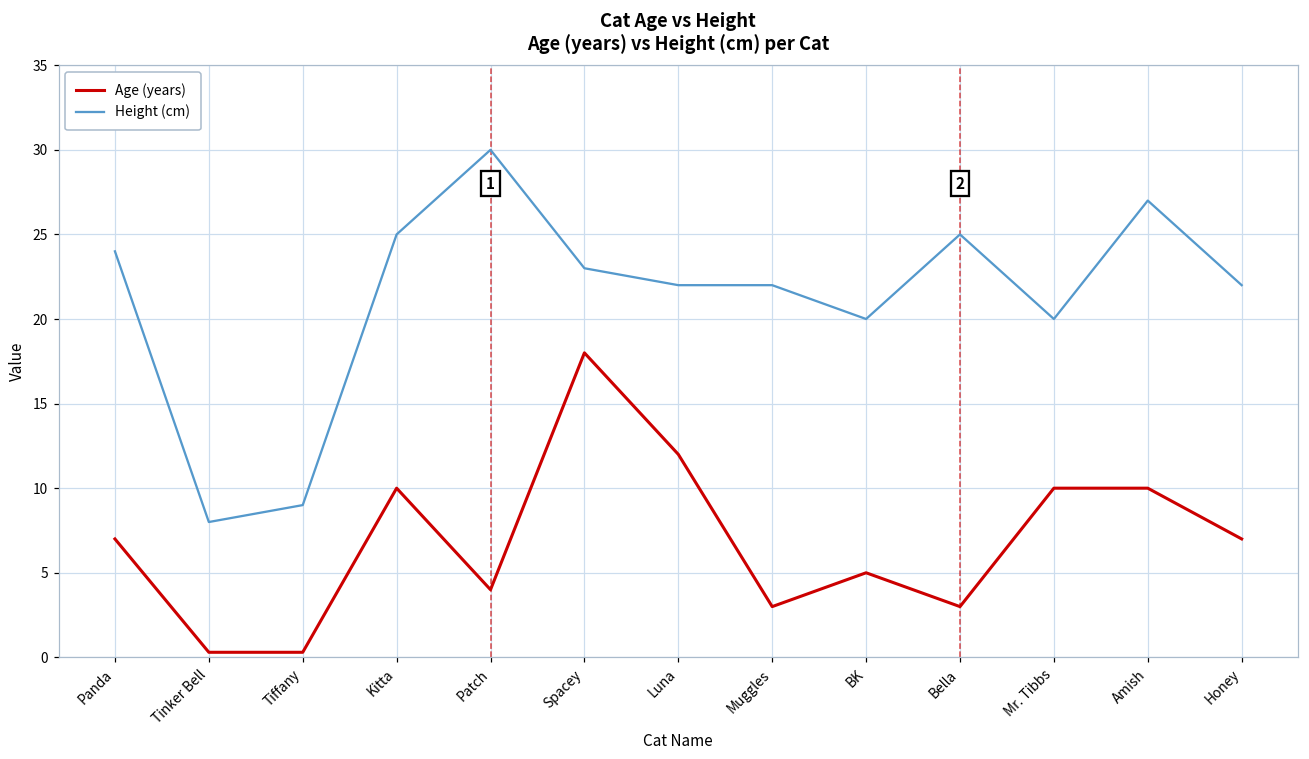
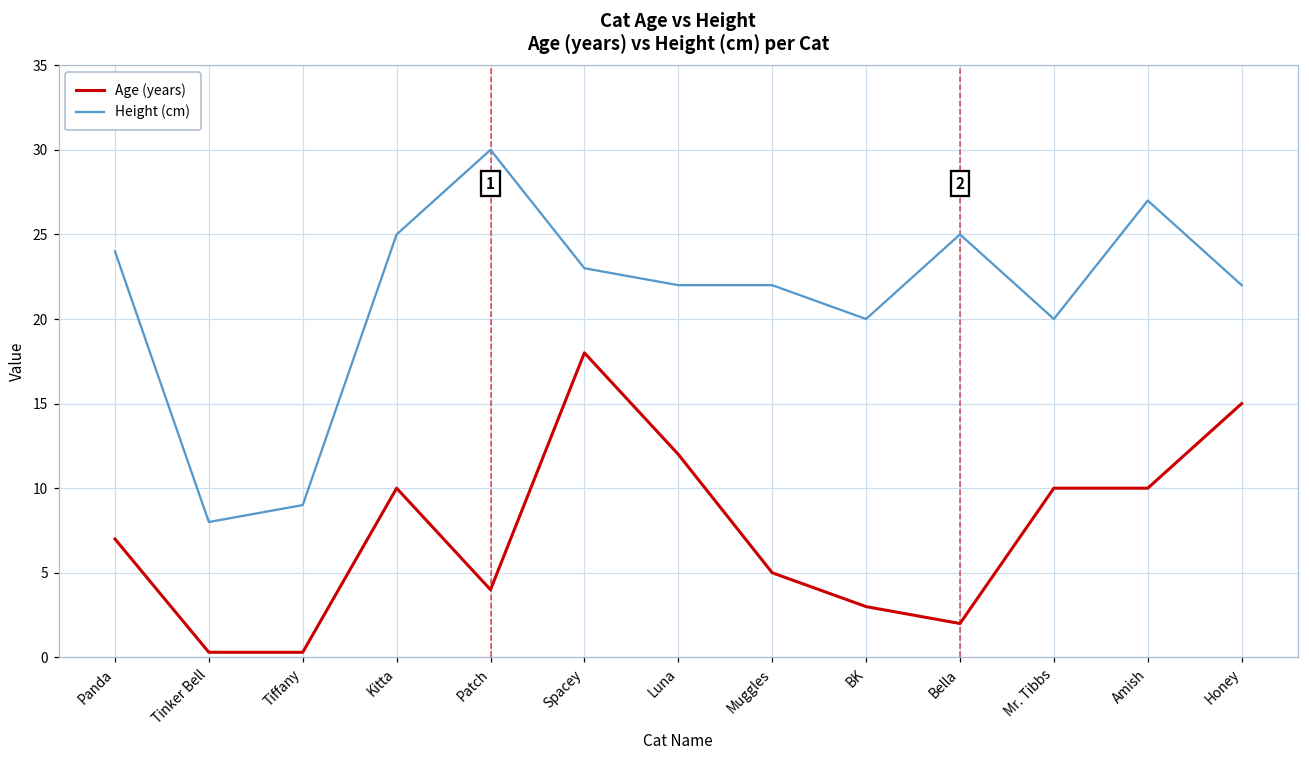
  {
    "Age (years)": {
      "Panda": 7,
      "Tinker Bell": 0.3,
      "Tiffany": 0.3,
      "Kitta": 10,
      "Patch": 4,
      "Spacey": 18,
      "Luna": 12,
-     "Muggles": 3,
-     "BK": 5,
-     "Bella": 3,
+     "Muggles": 5,
+     "BK": 3,
+     "Bella": 2,
      "Mr. Tibbs": 10,
      "Amish": 10,
-     "Honey": 7
+     "Honey": 15
    },
    "Height (cm)": {
      "Panda": 24,
      "Tinker Bell": 8,
      "Tiffany": 9,
      "Kitta": 25,
      "Spacey": 23,
      "Luna": 22,
      "Muggles": 22,
      "BK": 20,
      "Bella": 25,
      "Mr. Tibbs": 20,
      "Amish": 27,
      "Honey": 22
    }
  }
